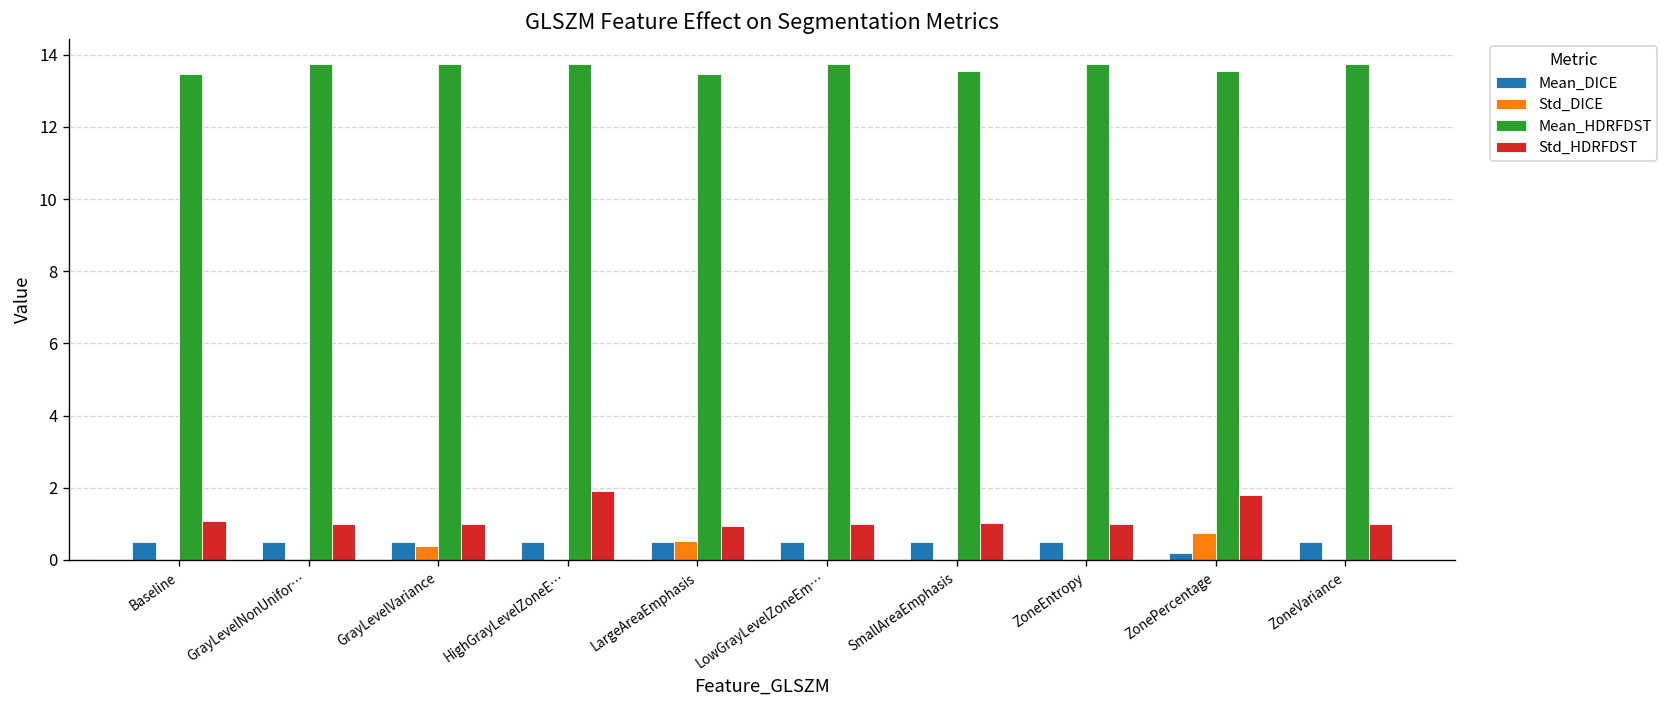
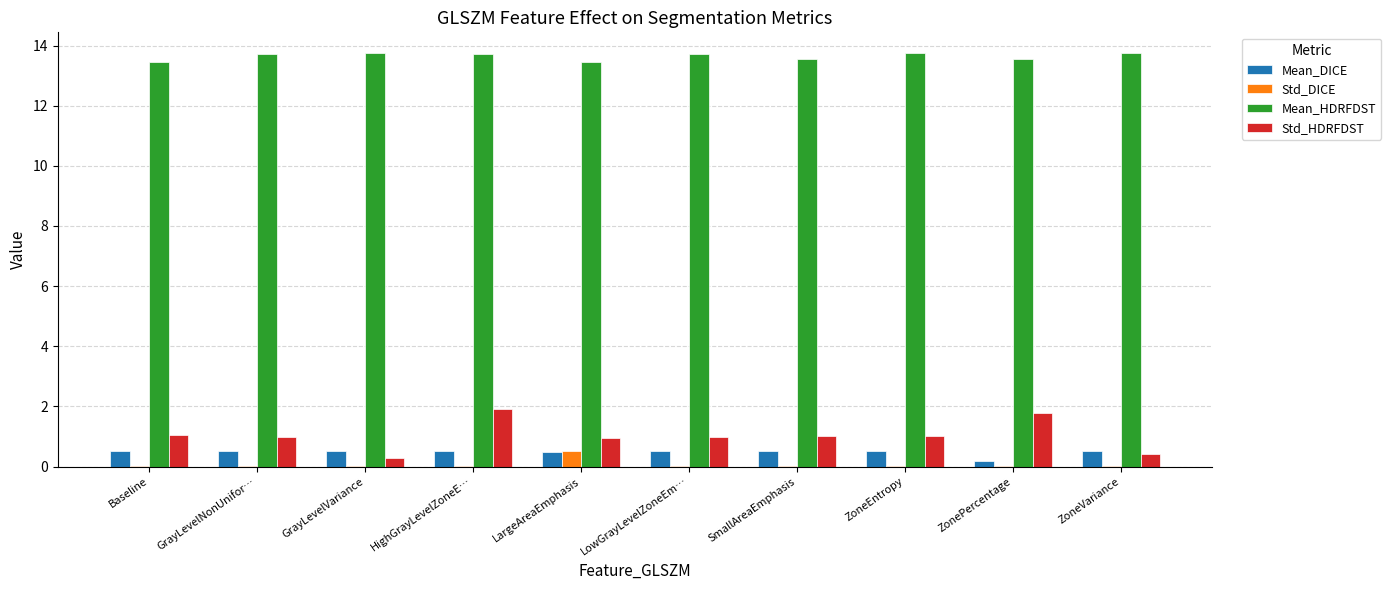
  {
    "Mean_DICE": {
      "Baseline": 0.5,
      "GrayLevelNonUnifor…": 0.5,
      "GrayLevelVariance": 0.5,
      "HighGrayLevelZoneE…": 0.5,
      "LargeAreaEmphasis": 0.5,
      "LowGrayLevelZoneEm…": 0.5,
      "SmallAreaEmphasis": 0.5,
      "ZoneEntropy": 0.5,
      "ZonePercentage": 0.2,
      "ZoneVariance": 0.5
    },
    "Std_DICE": {
-     "GrayLevelVariance": 0.4,
+     "GrayLevelVariance": 0.0,
      "LargeAreaEmphasis": 0.5,
-     "ZonePercentage": 0.7
+     "ZonePercentage": 0.0
    },
    "Mean_HDRFDST": {
      "Baseline": 13.5,
      "GrayLevelNonUnifor…": 13.7,
      "GrayLevelVariance": 13.8,
      "HighGrayLevelZoneE…": 13.7,
      "LargeAreaEmphasis": 13.5,
      "LowGrayLevelZoneEm…": 13.7,
      "SmallAreaEmphasis": 13.5,
      "ZoneEntropy": 13.8,
      "ZonePercentage": 13.5,
      "ZoneVariance": 13.8
    },
    "Std_HDRFDST": {
      "Baseline": 1.1,
      "GrayLevelNonUnifor…": 1.0,
-     "GrayLevelVariance": 1.0,
+     "GrayLevelVariance": 0.3,
      "HighGrayLevelZoneE…": 1.9,
      "LargeAreaEmphasis": 0.9,
      "LowGrayLevelZoneEm…": 1.0,
      "SmallAreaEmphasis": 1.0,
      "ZoneEntropy": 1.0,
      "ZonePercentage": 1.8,
-     "ZoneVariance": 1.0
+     "ZoneVariance": 0.4
    }
  }
